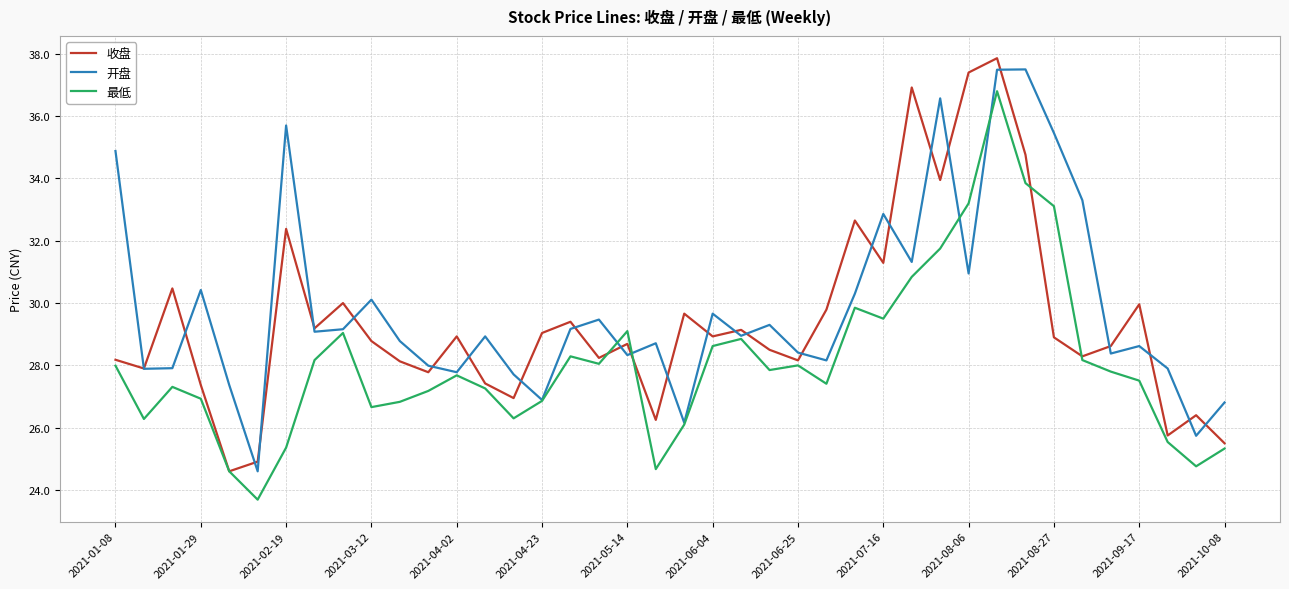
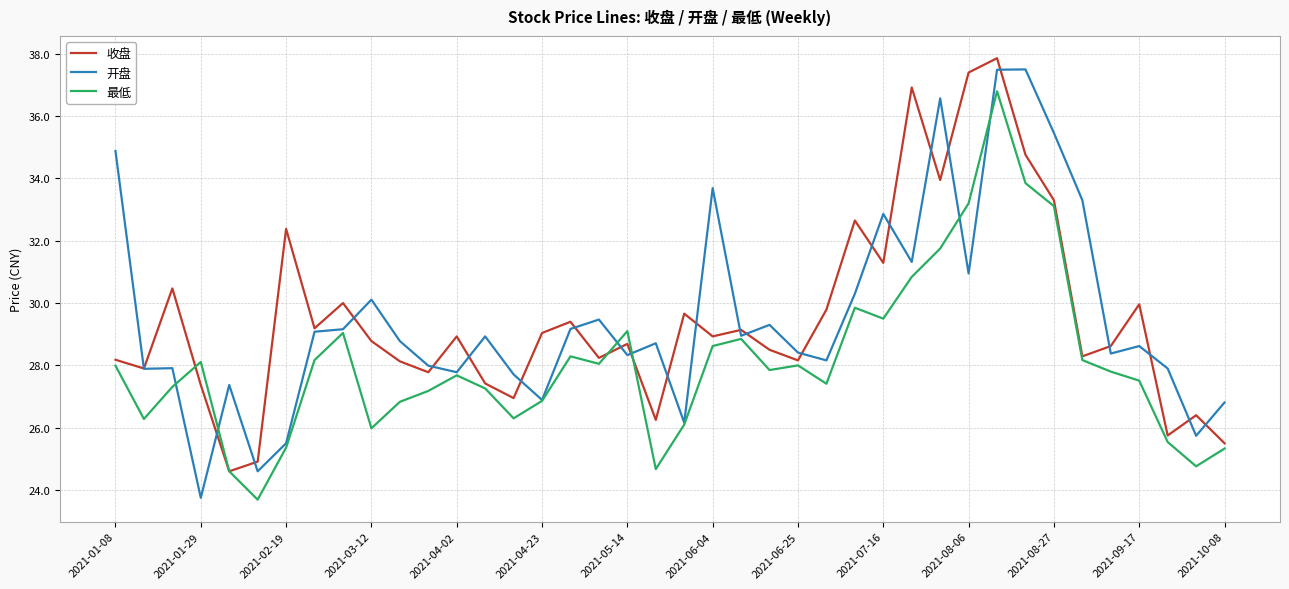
  {
    "收盘": {
      "2021-01-08": 28.2,
      "2021-01-29": 27.4,
      "2021-02-19": 32.4,
      "2021-03-12": 28.8,
      "2021-04-02": 28.9,
      "2021-04-23": 29.0,
      "2021-05-14": 28.7,
      "2021-06-04": 28.9,
      "2021-06-25": 28.2,
      "2021-07-16": 31.3,
      "2021-08-06": 37.4,
-     "2021-08-27": 28.9,
+     "2021-08-27": 33.3,
      "2021-09-17": 30.0,
      "2021-10-08": 25.5
    },
    "开盘": {
      "2021-01-08": 34.9,
-     "2021-01-29": 30.4,
-     "2021-02-19": 35.7,
+     "2021-01-29": 23.8,
+     "2021-02-19": 25.5,
      "2021-03-12": 30.1,
      "2021-04-02": 27.8,
      "2021-05-14": 28.3,
-     "2021-06-04": 29.7,
+     "2021-06-04": 33.7,
      "2021-06-25": 28.4,
      "2021-07-16": 32.9,
      "2021-08-06": 31.0,
      "2021-08-27": 35.5,
      "2021-09-17": 28.6,
      "2021-10-08": 26.8
    },
    "最低": {
      "2021-01-08": 28.0,
-     "2021-01-29": 26.9,
+     "2021-01-29": 28.1,
      "2021-02-19": 25.4,
-     "2021-03-12": 26.7,
+     "2021-03-12": 26.0,
      "2021-04-02": 27.7,
      "2021-05-14": 29.1,
      "2021-06-04": 28.6,
      "2021-06-25": 28.0,
      "2021-07-16": 29.5,
      "2021-08-06": 33.2,
      "2021-08-27": 33.1,
      "2021-09-17": 27.5,
      "2021-10-08": 25.3
    }
  }
